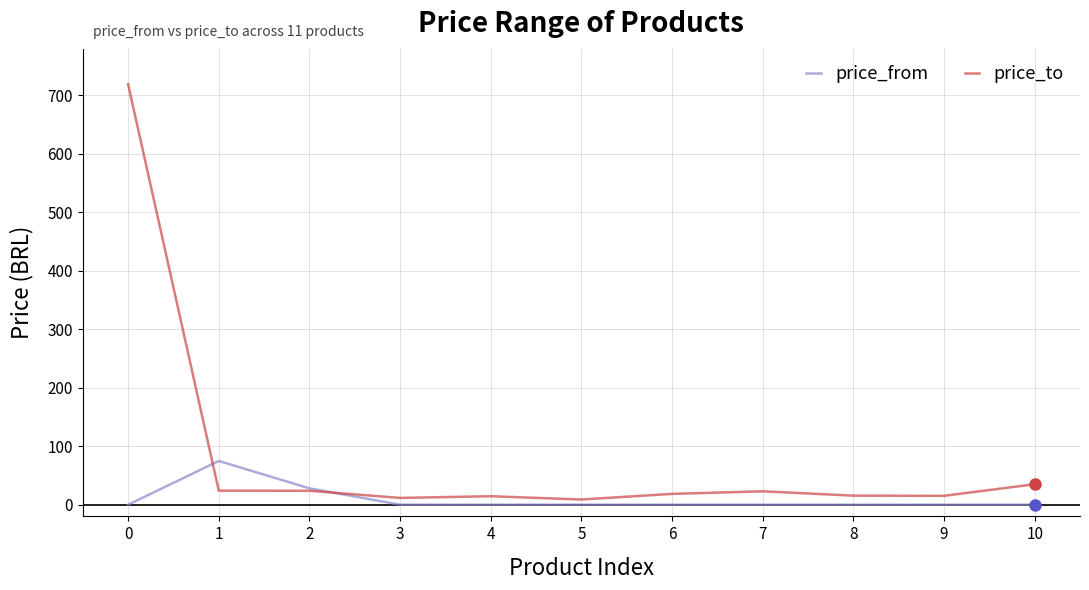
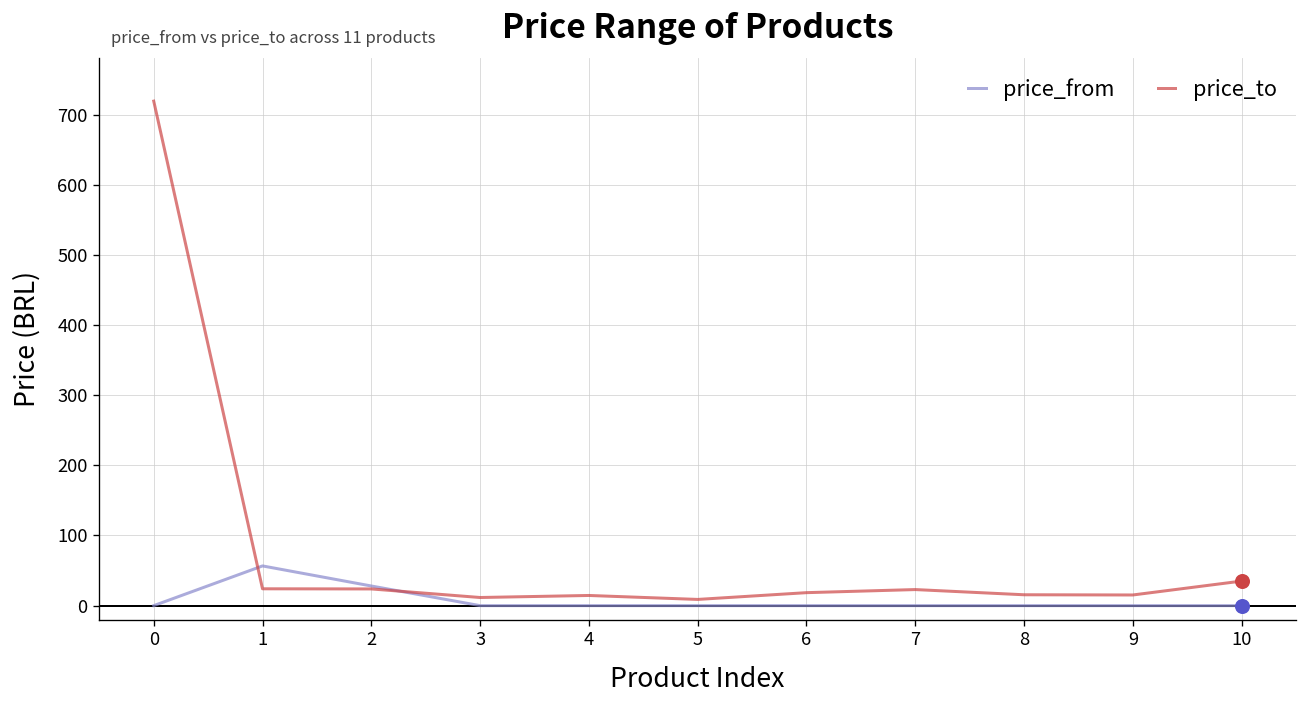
  {
    "price_from": {
      "0": 0,
-     "1": 70,
+     "1": 60,
      "3": 0,
      "4": 0,
      "5": 0,
      "6": 0,
      "7": 0,
      "8": 0,
      "9": 0
    }
  }
